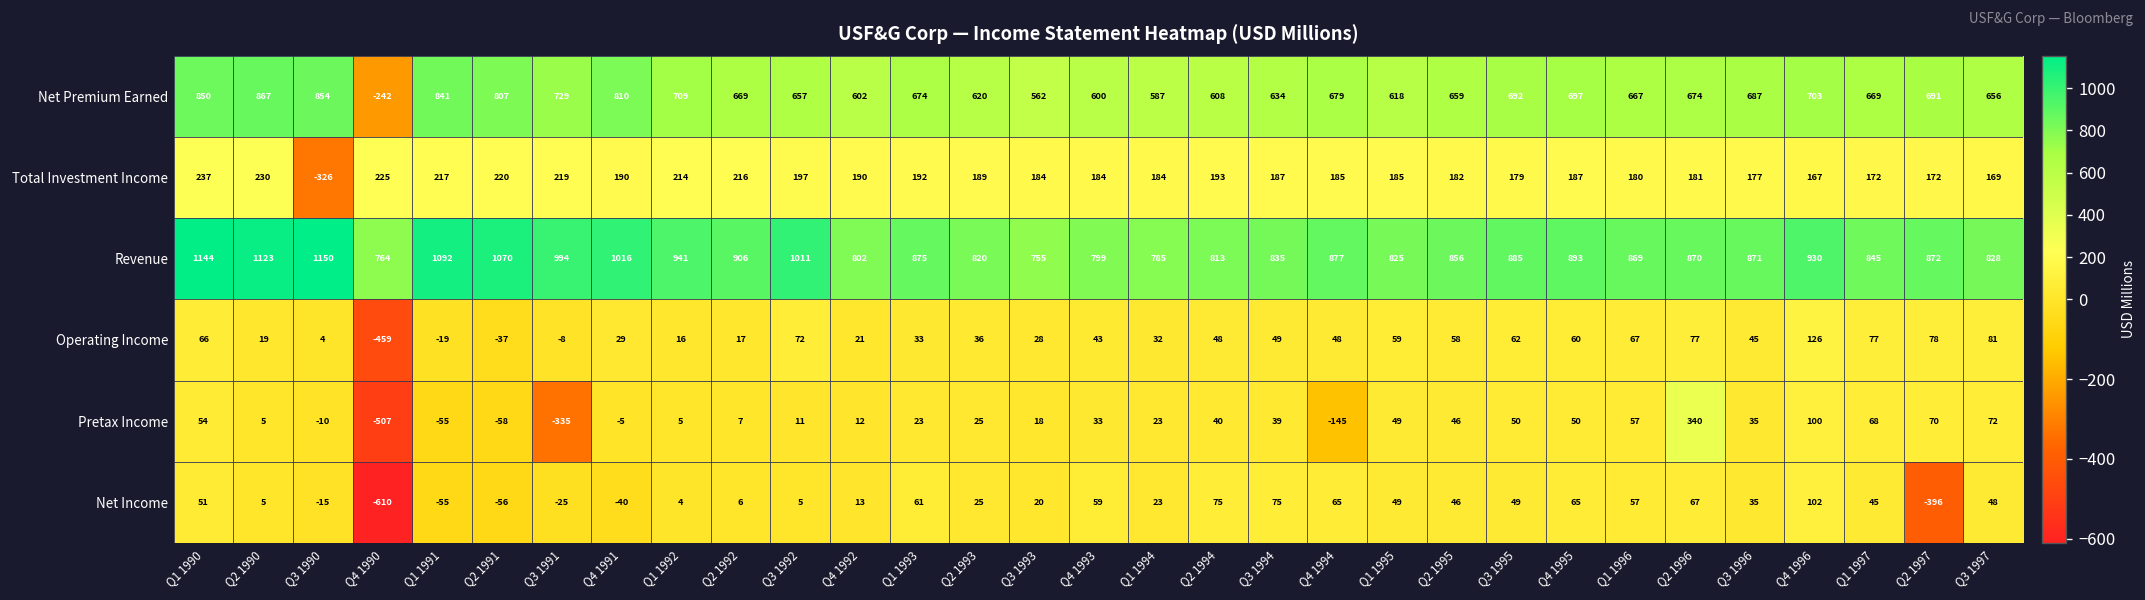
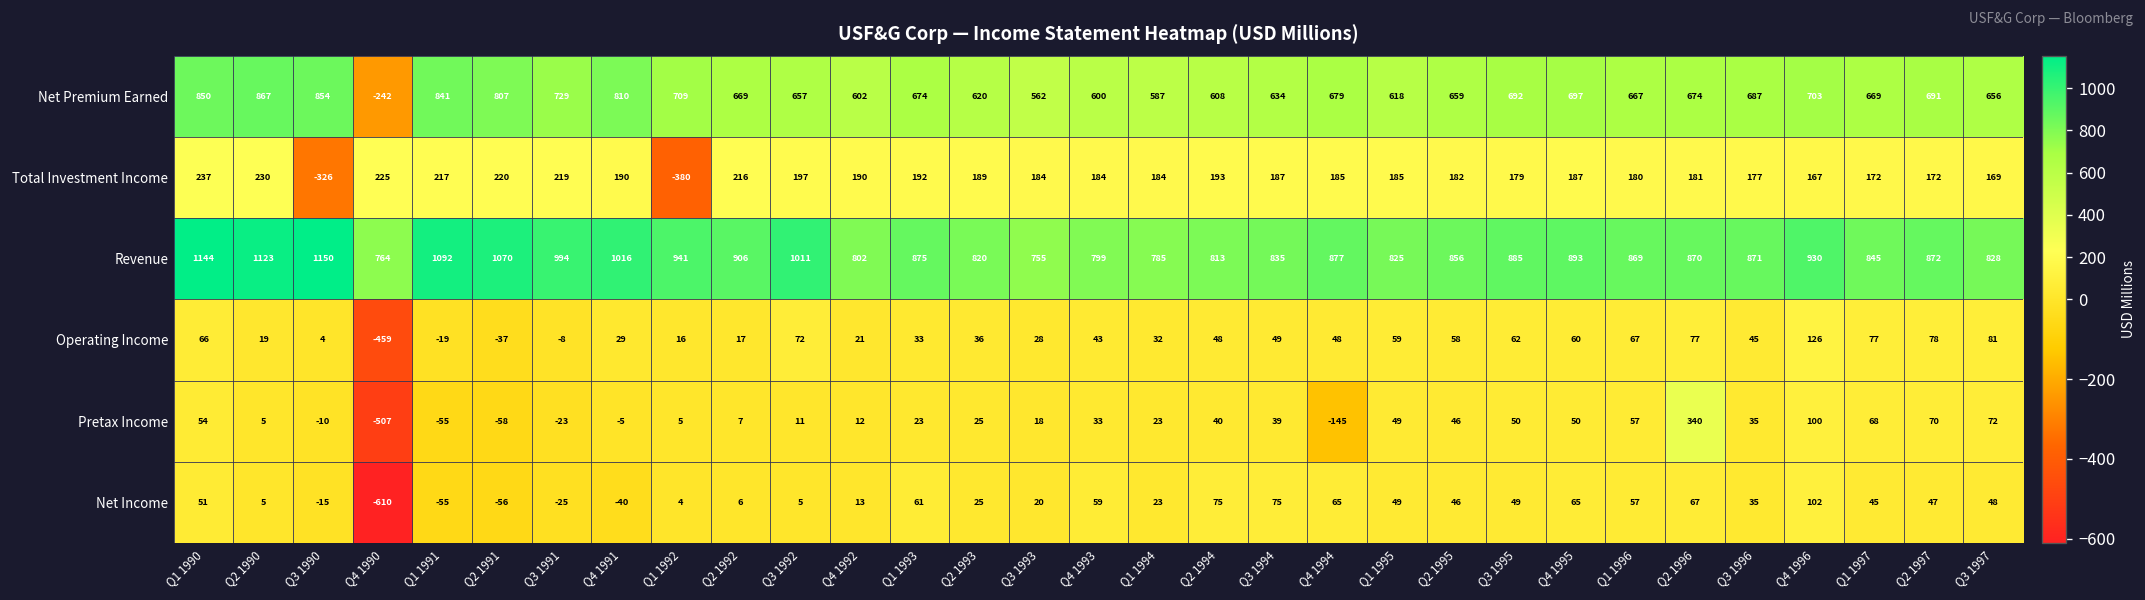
  {
    "Net Premium Earned": {
      "Q1 1990": 850,
      "Q2 1990": 867,
      "Q3 1990": 854,
      "Q4 1990": -242,
      "Q1 1991": 841,
      "Q2 1991": 807,
      "Q3 1991": 729,
      "Q4 1991": 810,
      "Q1 1992": 709,
      "Q2 1992": 669,
      "Q3 1992": 657,
      "Q4 1992": 602,
      "Q1 1993": 674,
      "Q2 1993": 620,
      "Q3 1993": 562,
      "Q4 1993": 600,
      "Q1 1994": 587,
      "Q2 1994": 608,
      "Q3 1994": 634,
      "Q4 1994": 679,
      "Q1 1995": 618,
      "Q2 1995": 659,
      "Q3 1995": 692,
      "Q4 1995": 697,
      "Q1 1996": 667,
      "Q2 1996": 674,
      "Q3 1996": 687,
      "Q4 1996": 703,
      "Q1 1997": 669,
      "Q2 1997": 691,
      "Q3 1997": 656
    },
    "Total Investment Income": {
      "Q1 1990": 237,
      "Q2 1990": 230,
      "Q3 1990": -326,
      "Q4 1990": 225,
      "Q1 1991": 217,
      "Q2 1991": 220,
      "Q3 1991": 219,
      "Q4 1991": 190,
-     "Q1 1992": 214,
+     "Q1 1992": -380,
      "Q2 1992": 216,
      "Q3 1992": 197,
      "Q4 1992": 190,
      "Q1 1993": 192,
      "Q2 1993": 189,
      "Q3 1993": 184,
      "Q4 1993": 184,
      "Q1 1994": 184,
      "Q2 1994": 193,
      "Q3 1994": 187,
      "Q4 1994": 185,
      "Q1 1995": 185,
      "Q2 1995": 182,
      "Q3 1995": 179,
      "Q4 1995": 187,
      "Q1 1996": 180,
      "Q2 1996": 181,
      "Q3 1996": 177,
      "Q4 1996": 167,
      "Q1 1997": 172,
      "Q2 1997": 172,
      "Q3 1997": 169
    },
    "Revenue": {
      "Q1 1990": 1144,
      "Q2 1990": 1123,
      "Q3 1990": 1150,
      "Q4 1990": 764,
      "Q1 1991": 1092,
      "Q2 1991": 1070,
      "Q3 1991": 994,
      "Q4 1991": 1016,
      "Q1 1992": 941,
      "Q2 1992": 906,
      "Q3 1992": 1011,
      "Q4 1992": 802,
      "Q1 1993": 875,
      "Q2 1993": 820,
      "Q3 1993": 755,
      "Q4 1993": 799,
      "Q1 1994": 785,
      "Q2 1994": 813,
      "Q3 1994": 835,
      "Q4 1994": 877,
      "Q1 1995": 825,
      "Q2 1995": 856,
      "Q3 1995": 885,
      "Q4 1995": 893,
      "Q1 1996": 869,
      "Q2 1996": 870,
      "Q3 1996": 871,
      "Q4 1996": 930,
      "Q1 1997": 845,
      "Q2 1997": 872,
      "Q3 1997": 828
    },
    "Operating Income": {
      "Q1 1990": 66,
      "Q2 1990": 19,
      "Q3 1990": 4,
      "Q4 1990": -459,
      "Q1 1991": -19,
      "Q2 1991": -37,
      "Q3 1991": -8,
      "Q4 1991": 29,
      "Q1 1992": 16,
      "Q2 1992": 17,
      "Q3 1992": 72,
      "Q4 1992": 21,
      "Q1 1993": 33,
      "Q2 1993": 36,
      "Q3 1993": 28,
      "Q4 1993": 43,
      "Q1 1994": 32,
      "Q2 1994": 48,
      "Q3 1994": 49,
      "Q4 1994": 48,
      "Q1 1995": 59,
      "Q2 1995": 58,
      "Q3 1995": 62,
      "Q4 1995": 60,
      "Q1 1996": 67,
      "Q2 1996": 77,
      "Q3 1996": 45,
      "Q4 1996": 126,
      "Q1 1997": 77,
      "Q2 1997": 78,
      "Q3 1997": 81
    },
    "Pretax Income": {
      "Q1 1990": 54,
      "Q2 1990": 5,
      "Q3 1990": -10,
      "Q4 1990": -507,
      "Q1 1991": -55,
      "Q2 1991": -58,
-     "Q3 1991": -335,
+     "Q3 1991": -23,
      "Q4 1991": -5,
      "Q1 1992": 5,
      "Q2 1992": 7,
      "Q3 1992": 11,
      "Q4 1992": 12,
      "Q1 1993": 23,
      "Q2 1993": 25,
      "Q3 1993": 18,
      "Q4 1993": 33,
      "Q1 1994": 23,
      "Q2 1994": 40,
      "Q3 1994": 39,
      "Q4 1994": -145,
      "Q1 1995": 49,
      "Q2 1995": 46,
      "Q3 1995": 50,
      "Q4 1995": 50,
      "Q1 1996": 57,
      "Q2 1996": 340,
      "Q3 1996": 35,
      "Q4 1996": 100,
      "Q1 1997": 68,
      "Q2 1997": 70,
      "Q3 1997": 72
    },
    "Net Income": {
      "Q1 1990": 51,
      "Q2 1990": 5,
      "Q3 1990": -15,
      "Q4 1990": -610,
      "Q1 1991": -55,
      "Q2 1991": -56,
      "Q3 1991": -25,
      "Q4 1991": -40,
      "Q1 1992": 4,
      "Q2 1992": 6,
      "Q3 1992": 5,
      "Q4 1992": 13,
      "Q1 1993": 61,
      "Q2 1993": 25,
      "Q3 1993": 20,
      "Q4 1993": 59,
      "Q1 1994": 23,
      "Q2 1994": 75,
      "Q3 1994": 75,
      "Q4 1994": 65,
      "Q1 1995": 49,
      "Q2 1995": 46,
      "Q3 1995": 49,
      "Q4 1995": 65,
      "Q1 1996": 57,
      "Q2 1996": 67,
      "Q3 1996": 35,
      "Q4 1996": 102,
      "Q1 1997": 45,
-     "Q2 1997": -396,
+     "Q2 1997": 47,
      "Q3 1997": 48
    }
  }
